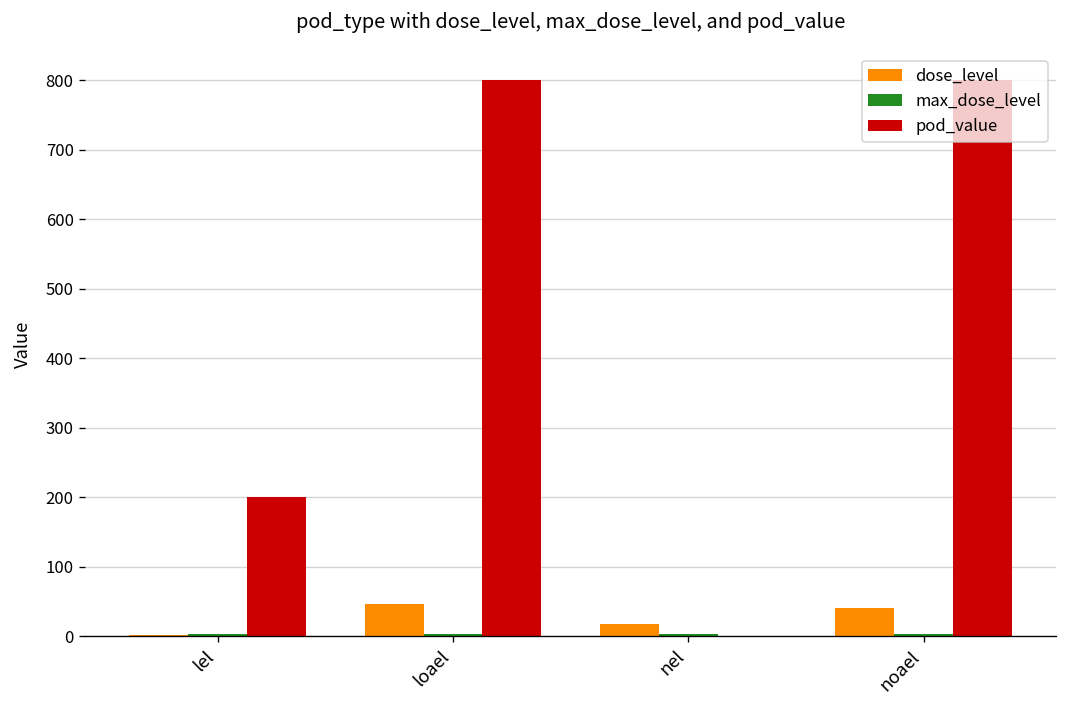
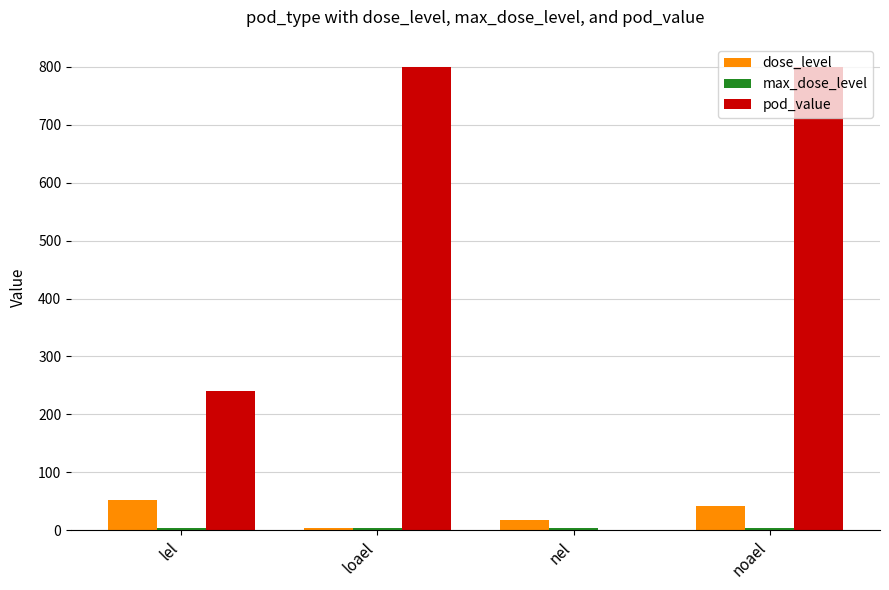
  {
    "dose_level": {
-     "lel": 0,
-     "loael": 50,
+     "lel": 50,
+     "loael": 0,
      "nel": 20,
      "noael": 40
    },
    "pod_value": {
-     "lel": 200,
+     "lel": 240,
      "loael": 800,
      "nel": 0
    }
  }
